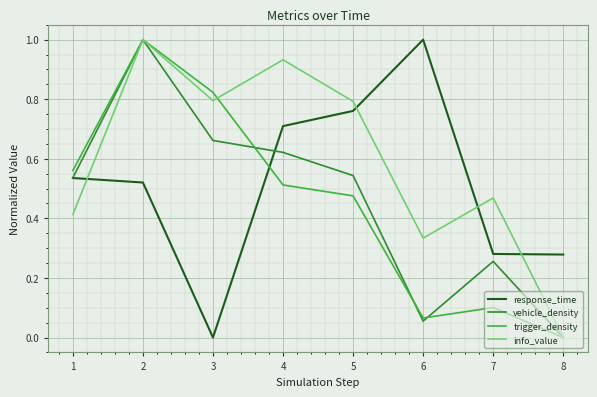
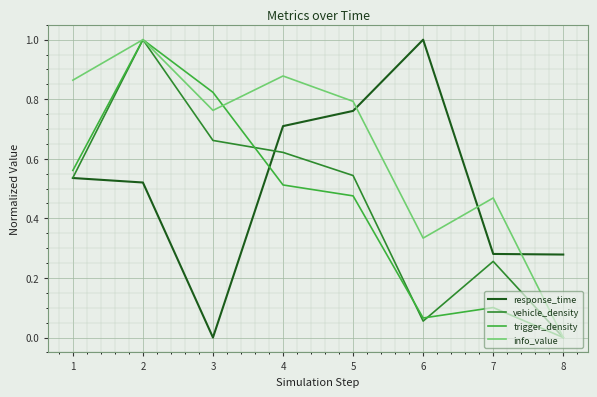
  {
    "info_value": {
-     "1": 0.41,
-     "3": 0.80,
-     "4": 0.93,
+     "1": 0.86,
+     "3": 0.76,
+     "4": 0.88,
      "5": 0.79,
      "6": 0.33,
      "7": 0.47
    }
  }
